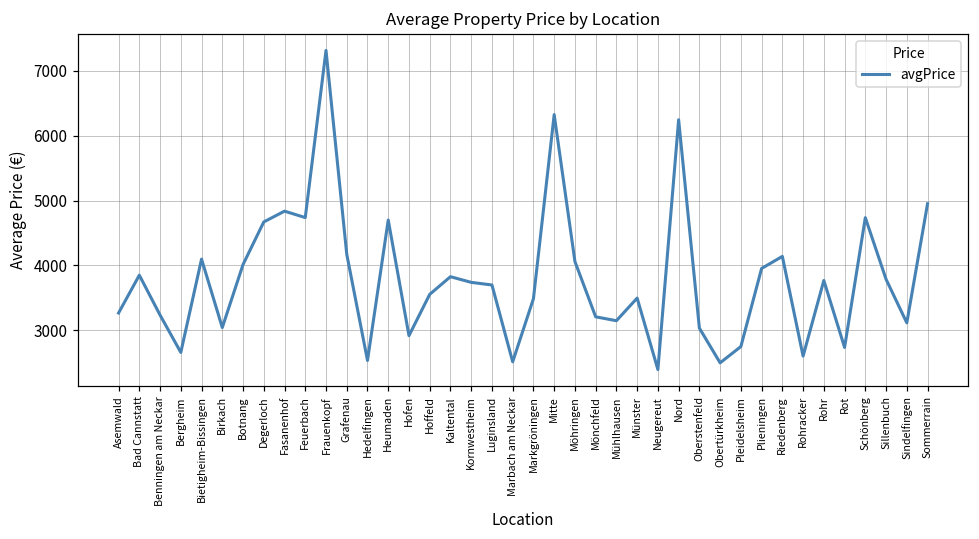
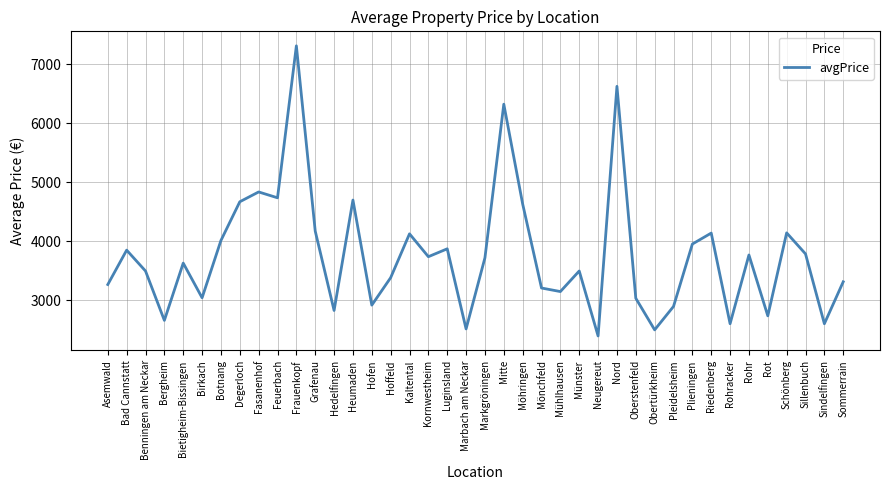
  {
    "Asemwald": 3300,
    "Bad Cannstatt": 3800,
-   "Benningen am Neckar": 3200,
+   "Benningen am Neckar": 3500,
    "Bergheim": 2700,
-   "Bietigheim-Bissingen": 4100,
+   "Bietigheim-Bissingen": 3600,
    "Birkach": 3000,
    "Botnang": 4000,
    "Degerloch": 4700,
    "Fasanenhof": 4800,
    "Feuerbach": 4700,
    "Frauenkopf": 7300,
    "Grafenau": 4200,
-   "Hedelfingen": 2500,
+   "Hedelfingen": 2800,
    "Heumaden": 4700,
    "Hofen": 2900,
-   "Hoffeld": 3600,
-   "Kaltental": 3800,
+   "Hoffeld": 3400,
+   "Kaltental": 4100,
    "Kornwestheim": 3700,
-   "Luginsland": 3700,
+   "Luginsland": 3900,
    "Marbach am Neckar": 2500,
-   "Markgröningen": 3500,
+   "Markgröningen": 3700,
    "Mitte": 6300,
-   "Möhringen": 4100,
+   "Möhringen": 4600,
    "Mönchfeld": 3200,
    "Mühlhausen": 3100,
    "Münster": 3500,
    "Neugereut": 2400,
-   "Nord": 6200,
+   "Nord": 6600,
    "Oberstenfeld": 3000,
    "Obertürkheim": 2500,
-   "Pleidelsheim": 2700,
+   "Pleidelsheim": 2900,
    "Plieningen": 4000,
    "Riedenberg": 4100,
    "Rohracker": 2600,
    "Rohr": 3800,
    "Rot": 2700,
-   "Schönberg": 4700,
+   "Schönberg": 4100,
    "Sillenbuch": 3800,
-   "Sindelfingen": 3100,
-   "Sommerrain": 5000
+   "Sindelfingen": 2600,
+   "Sommerrain": 3300
  }
